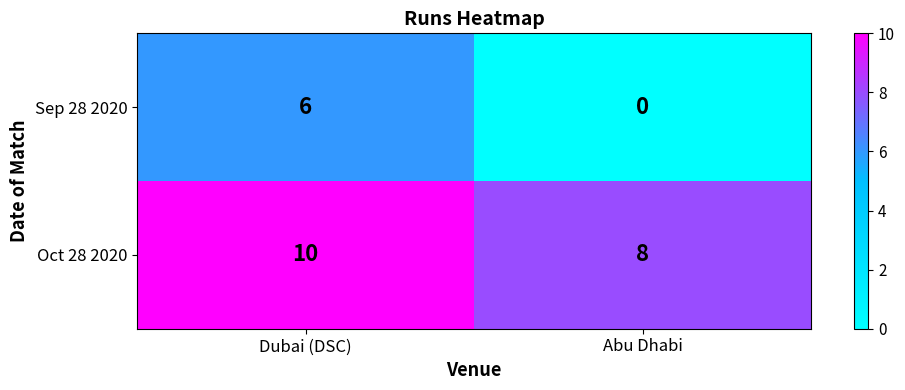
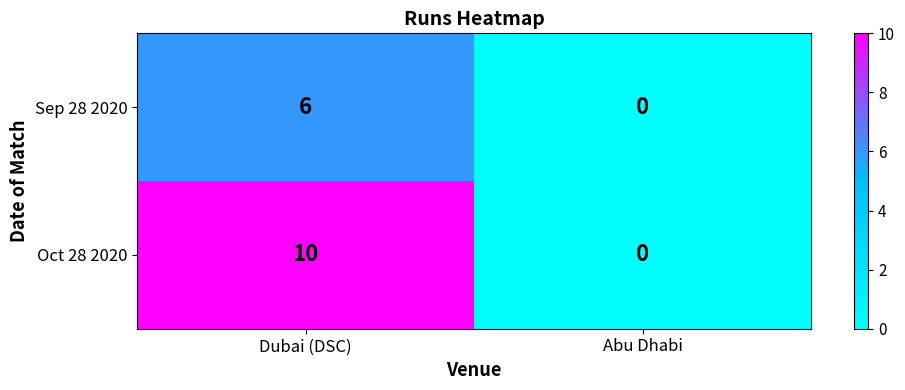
  {
    "Sep 28 2020": {
      "Dubai (DSC)": 6,
      "Abu Dhabi": 0
    },
    "Oct 28 2020": {
      "Dubai (DSC)": 10,
-     "Abu Dhabi": 8
+     "Abu Dhabi": 0
    }
  }
